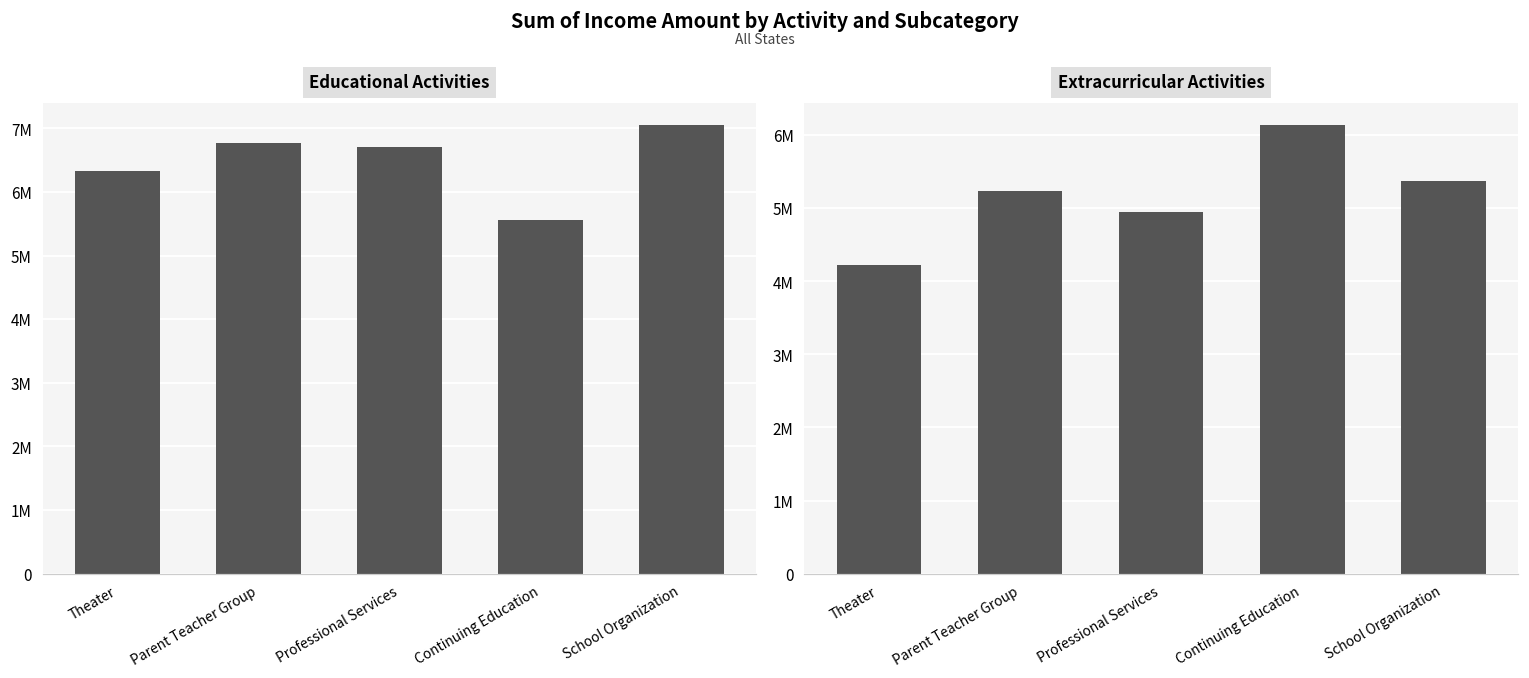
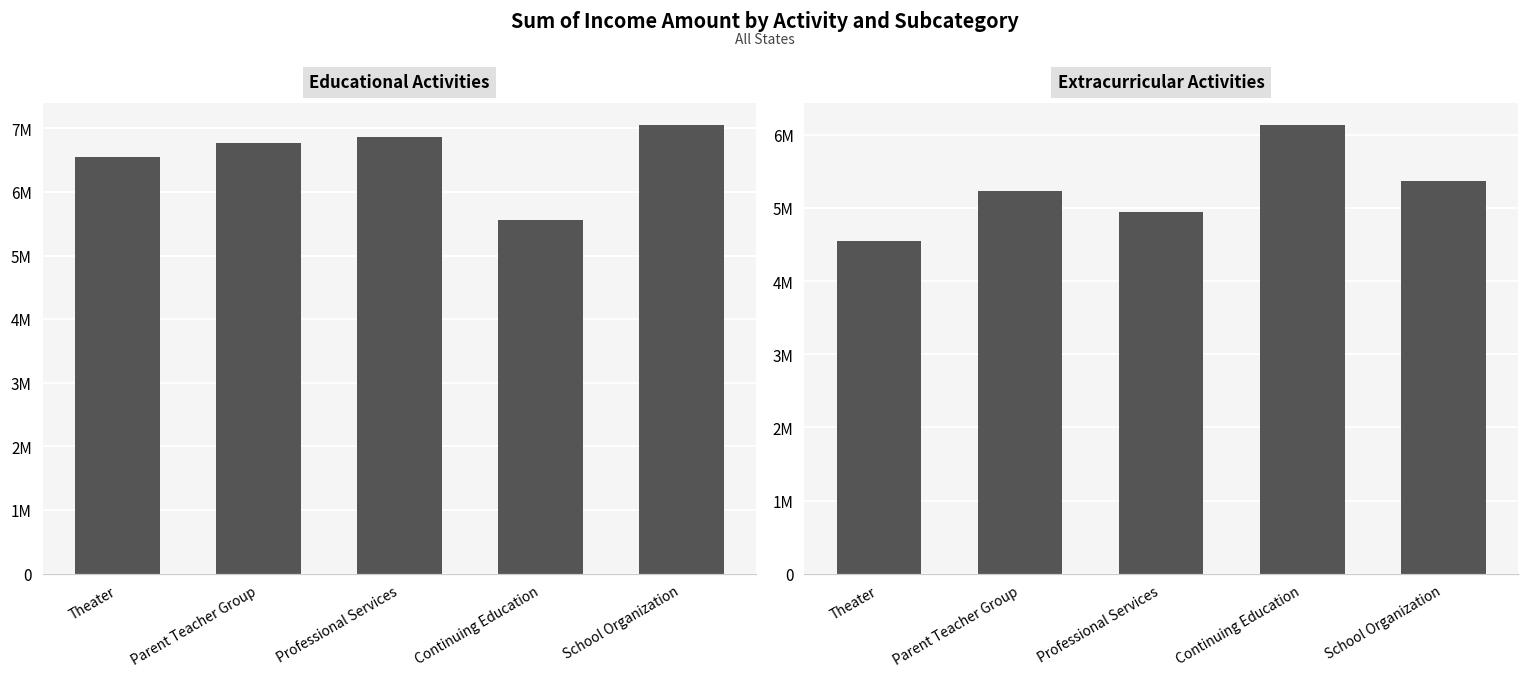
  {
    "Educational Activities": {
-     "Theater": 6300000,
+     "Theater": 6600000,
      "Parent Teacher Group": 6800000,
-     "Professional Services": 6700000,
+     "Professional Services": 6900000,
      "Continuing Education": 5600000,
      "School Organization": 7100000
    },
    "Extracurricular Activities": {
-     "Theater": 4200000,
+     "Theater": 4500000,
      "Parent Teacher Group": 5200000,
      "Professional Services": 4900000,
      "Continuing Education": 6100000,
      "School Organization": 5400000
    }
  }
